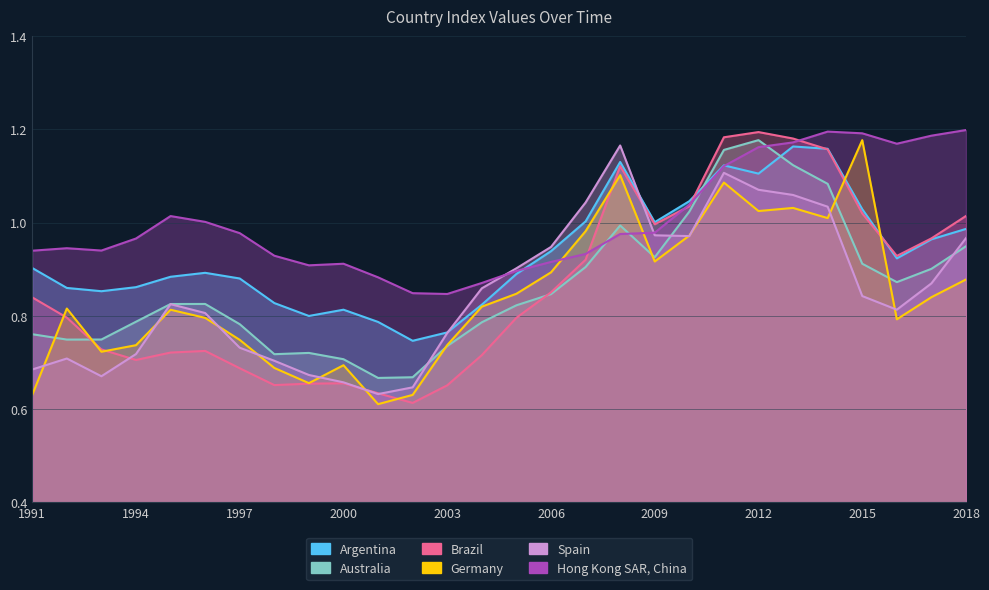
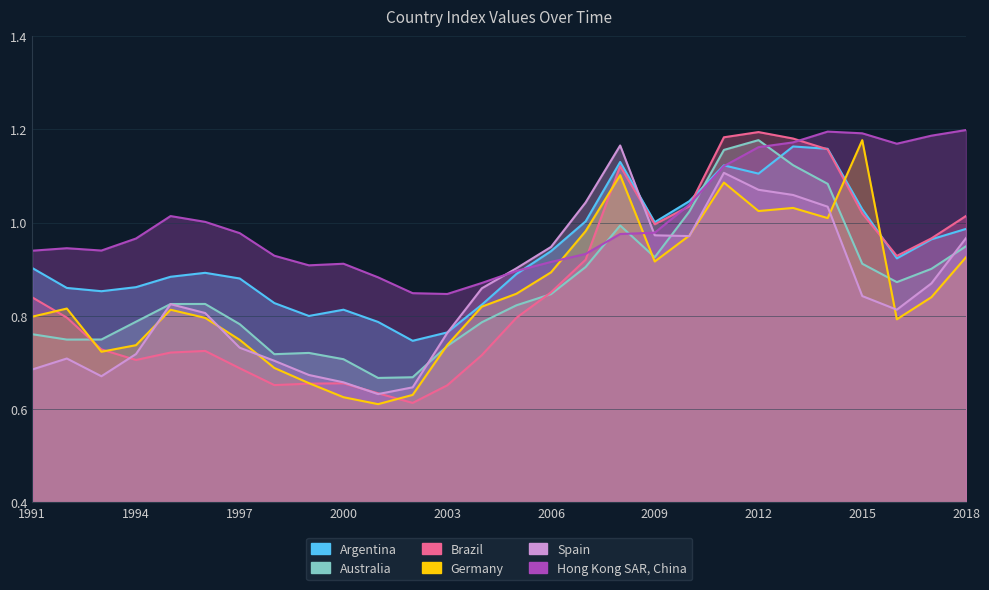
  {
    "Germany": {
-     "1991": 0.63,
+     "1991": 0.80,
      "1994": 0.74,
      "1997": 0.75,
-     "2000": 0.69,
+     "2000": 0.63,
      "2006": 0.89,
      "2009": 0.92,
      "2012": 1.02,
      "2015": 1.18,
-     "2018": 0.88
+     "2018": 0.93
    }
  }
